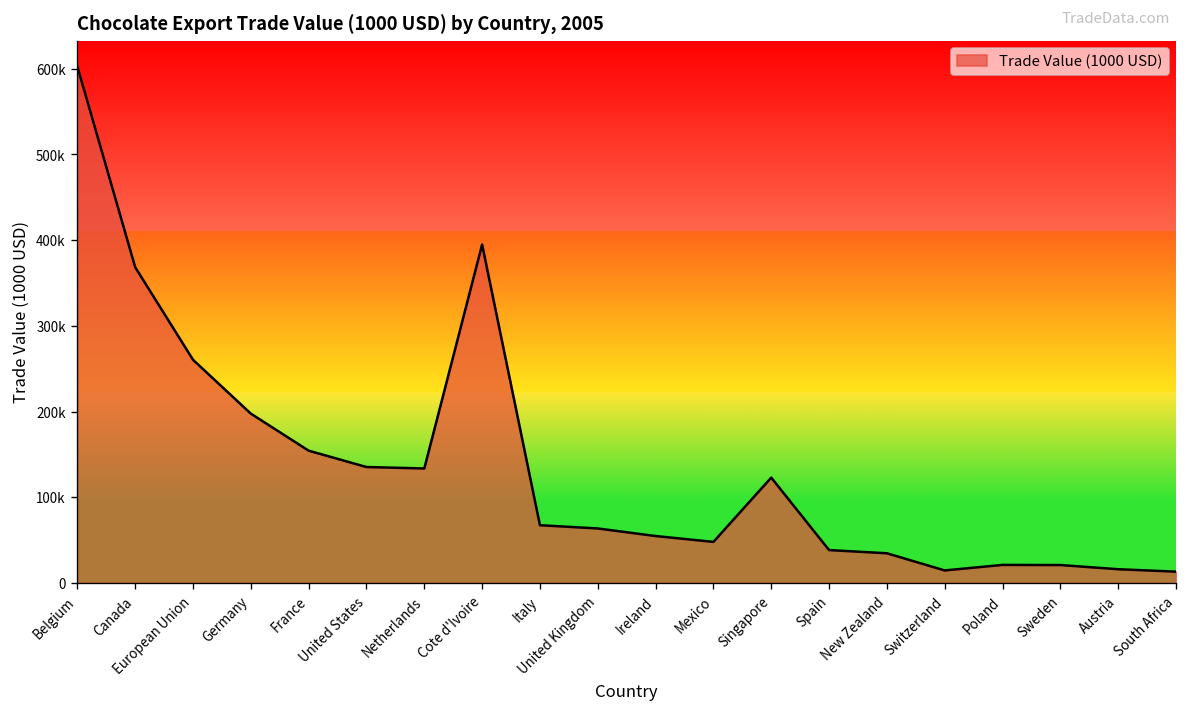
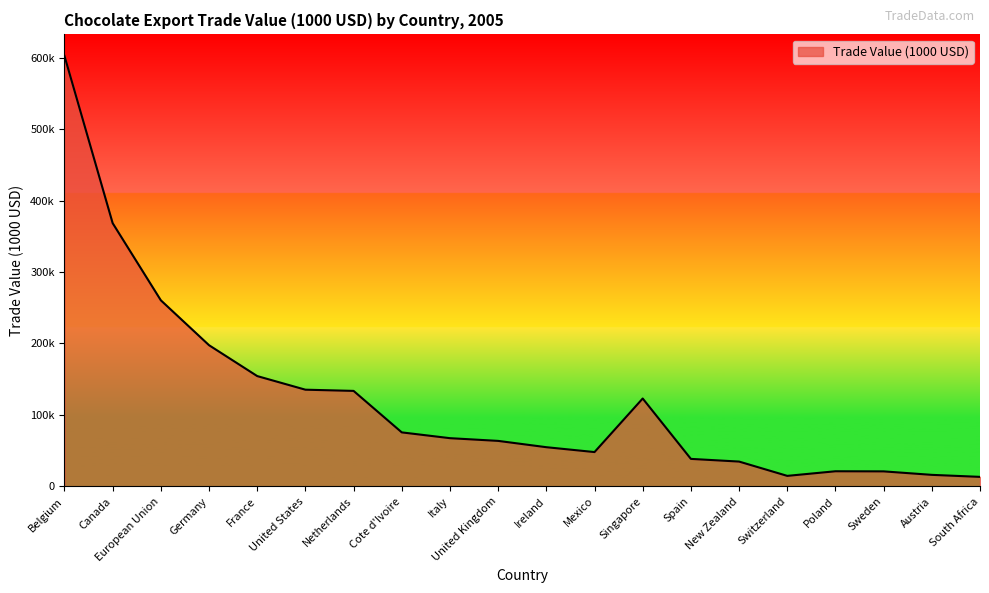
  {
    "Belgium": 600000,
    "Canada": 370000,
    "European Union": 260000,
    "Germany": 200000,
    "France": 150000,
    "United States": 140000,
    "Netherlands": 130000,
-   "Cote d'Ivoire": 390000,
+   "Cote d'Ivoire": 80000,
    "Italy": 70000,
    "United Kingdom": 60000,
    "Ireland": 50000,
    "Mexico": 50000,
    "Singapore": 120000,
    "Spain": 40000,
    "New Zealand": 30000,
    "Switzerland": 10000,
    "Poland": 20000,
    "Sweden": 20000,
    "Austria": 20000,
    "South Africa": 10000
  }
